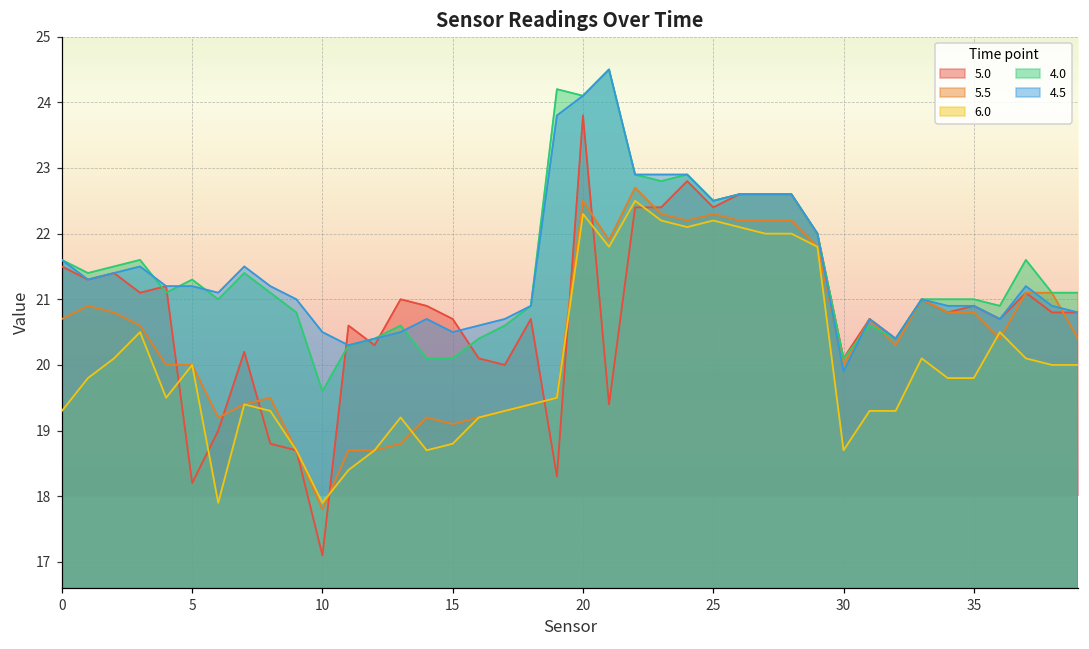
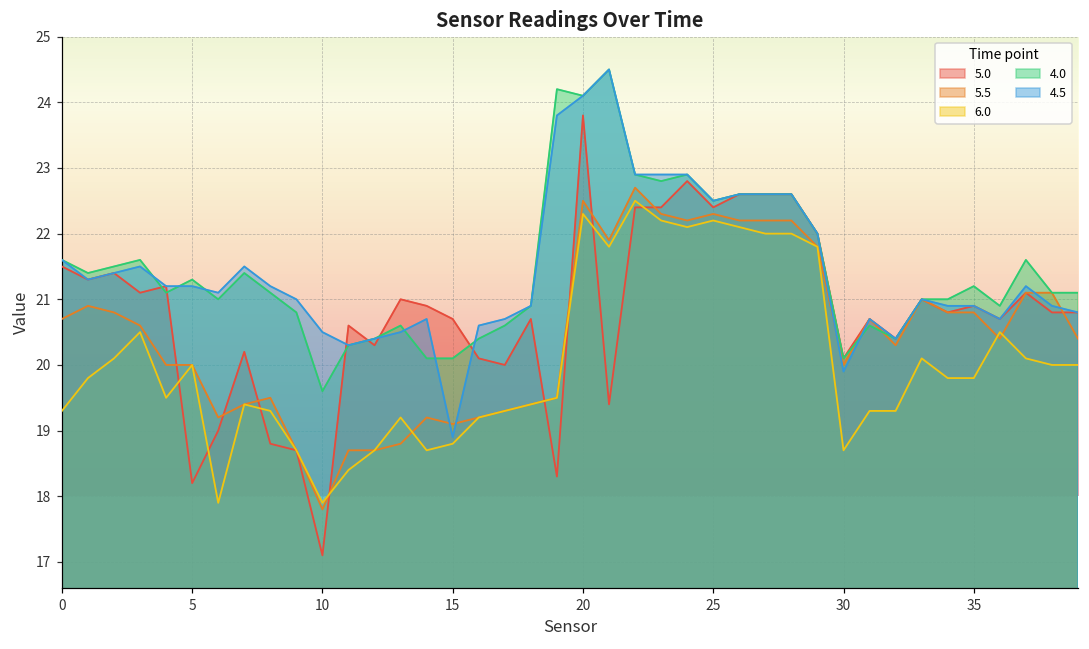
  {
    "4.0": {
      "5": 21.3,
      "10": 19.6,
      "15": 20.1,
-     "35": 21.0
+     "35": 21.2
    },
    "4.5": {
      "5": 21.2,
      "10": 20.5,
-     "15": 20.5,
+     "15": 18.9,
      "30": 19.9
    }
  }
